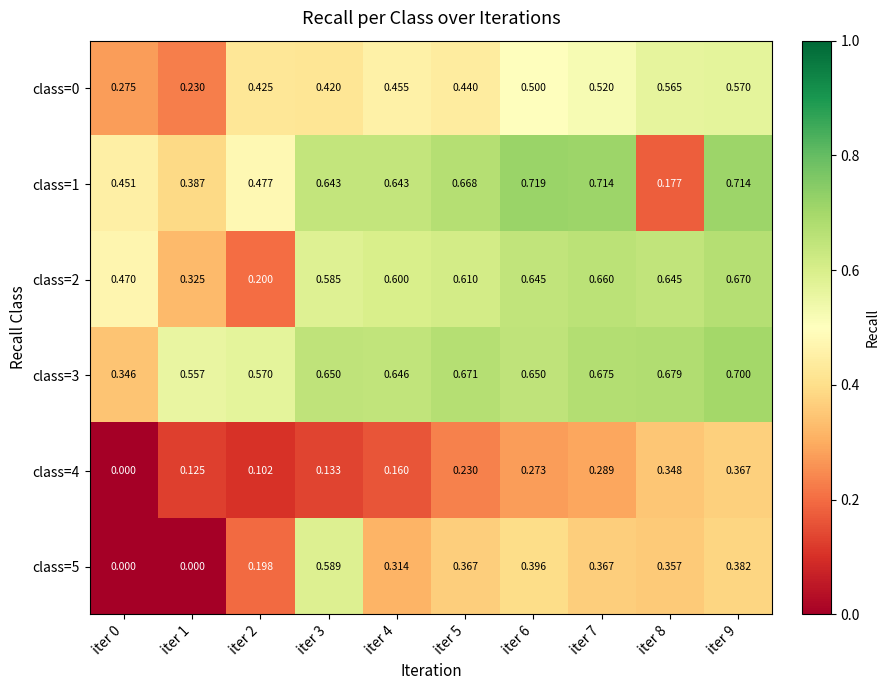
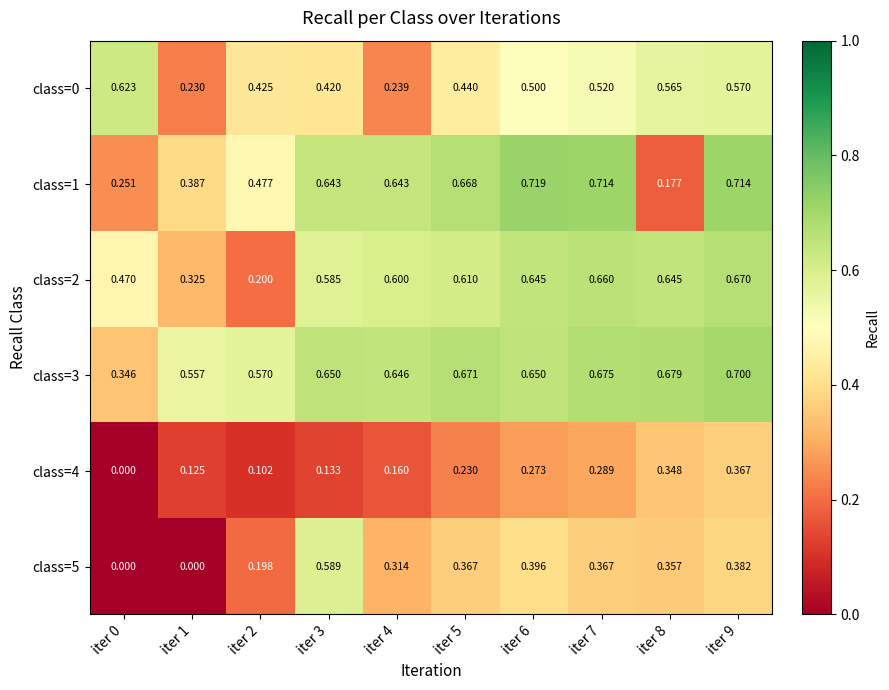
  {
    "class=0": {
-     "iter 0": 0.275,
+     "iter 0": 0.623,
      "iter 1": 0.230,
      "iter 2": 0.425,
      "iter 3": 0.420,
-     "iter 4": 0.455,
+     "iter 4": 0.239,
      "iter 5": 0.440,
      "iter 6": 0.500,
      "iter 7": 0.520,
      "iter 8": 0.565,
      "iter 9": 0.570
    },
    "class=1": {
-     "iter 0": 0.451,
+     "iter 0": 0.251,
      "iter 1": 0.387,
      "iter 2": 0.477,
      "iter 3": 0.643,
      "iter 4": 0.643,
      "iter 5": 0.668,
      "iter 6": 0.719,
      "iter 7": 0.714,
      "iter 8": 0.177,
      "iter 9": 0.714
    },
    "class=2": {
      "iter 0": 0.470,
      "iter 1": 0.325,
      "iter 2": 0.200,
      "iter 3": 0.585,
      "iter 4": 0.600,
      "iter 5": 0.610,
      "iter 6": 0.645,
      "iter 7": 0.660,
      "iter 8": 0.645,
      "iter 9": 0.670
    },
    "class=3": {
      "iter 0": 0.346,
      "iter 1": 0.557,
      "iter 2": 0.570,
      "iter 3": 0.650,
      "iter 4": 0.646,
      "iter 5": 0.671,
      "iter 6": 0.650,
      "iter 7": 0.675,
      "iter 8": 0.679,
      "iter 9": 0.700
    },
    "class=4": {
      "iter 0": 0.000,
      "iter 1": 0.125,
      "iter 2": 0.102,
      "iter 3": 0.133,
      "iter 4": 0.160,
      "iter 5": 0.230,
      "iter 6": 0.273,
      "iter 7": 0.289,
      "iter 8": 0.348,
      "iter 9": 0.367
    },
    "class=5": {
      "iter 0": 0.000,
      "iter 1": 0.000,
      "iter 2": 0.198,
      "iter 3": 0.589,
      "iter 4": 0.314,
      "iter 5": 0.367,
      "iter 6": 0.396,
      "iter 7": 0.367,
      "iter 8": 0.357,
      "iter 9": 0.382
    }
  }
